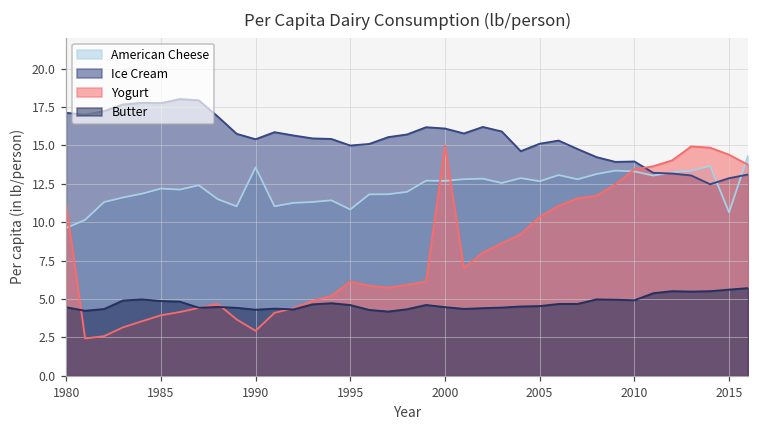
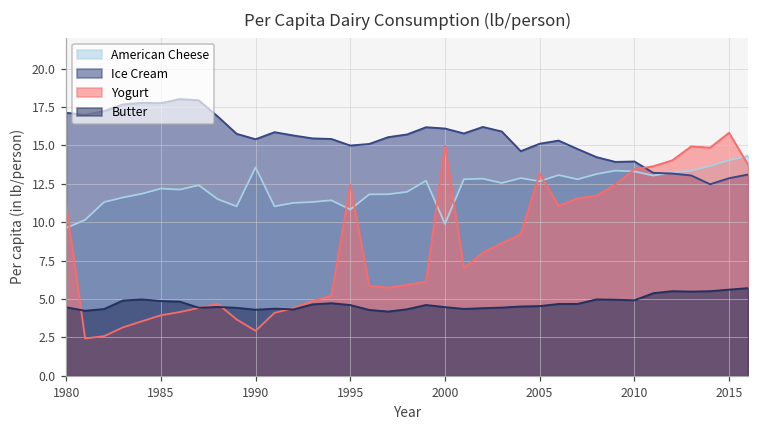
  {
    "American Cheese": {
      "1980": 9.6,
      "1985": 12.2,
      "1990": 13.6,
      "1995": 10.8,
-     "2000": 12.7,
+     "2000": 9.9,
      "2005": 12.7,
-     "2015": 10.6
+     "2015": 14.0
    },
    "Yogurt": {
      "1980": 11.2,
      "1985": 3.9,
      "1990": 2.9,
-     "1995": 6.1,
+     "1995": 12.4,
      "2000": 15.0,
-     "2005": 10.3,
-     "2015": 14.4
+     "2005": 13.2,
+     "2015": 15.8
    }
  }
